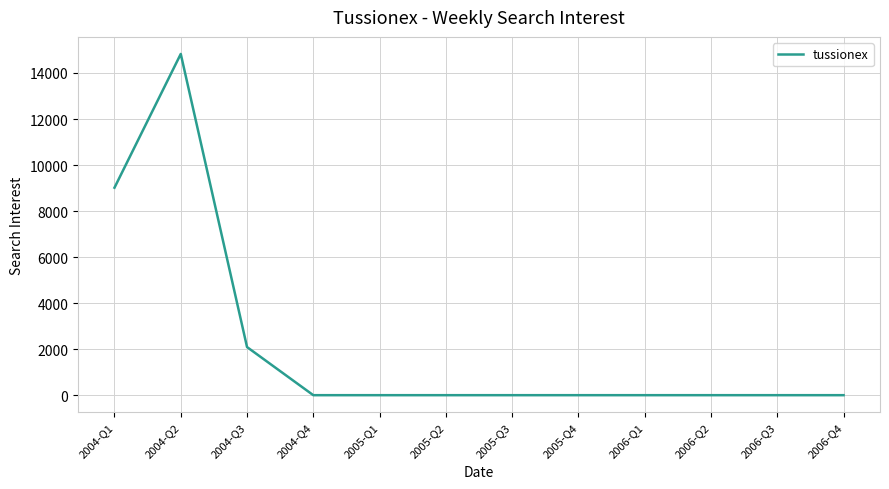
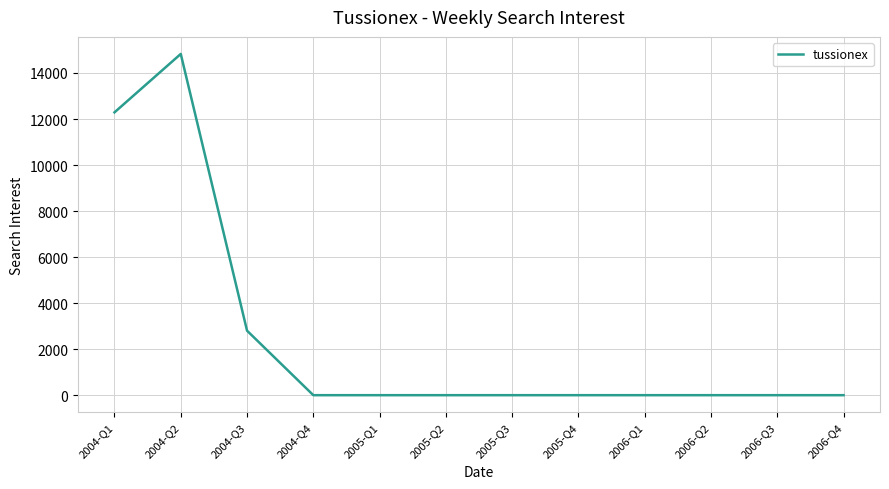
  {
-   "2004-Q1": 9000,
+   "2004-Q1": 12300,
    "2004-Q2": 14800,
-   "2004-Q3": 2100,
+   "2004-Q3": 2800,
    "2004-Q4": 0,
    "2005-Q1": 0,
    "2005-Q2": 0,
    "2005-Q3": 0,
    "2005-Q4": 0,
    "2006-Q1": 0,
    "2006-Q2": 0,
    "2006-Q3": 0,
    "2006-Q4": 0
  }
